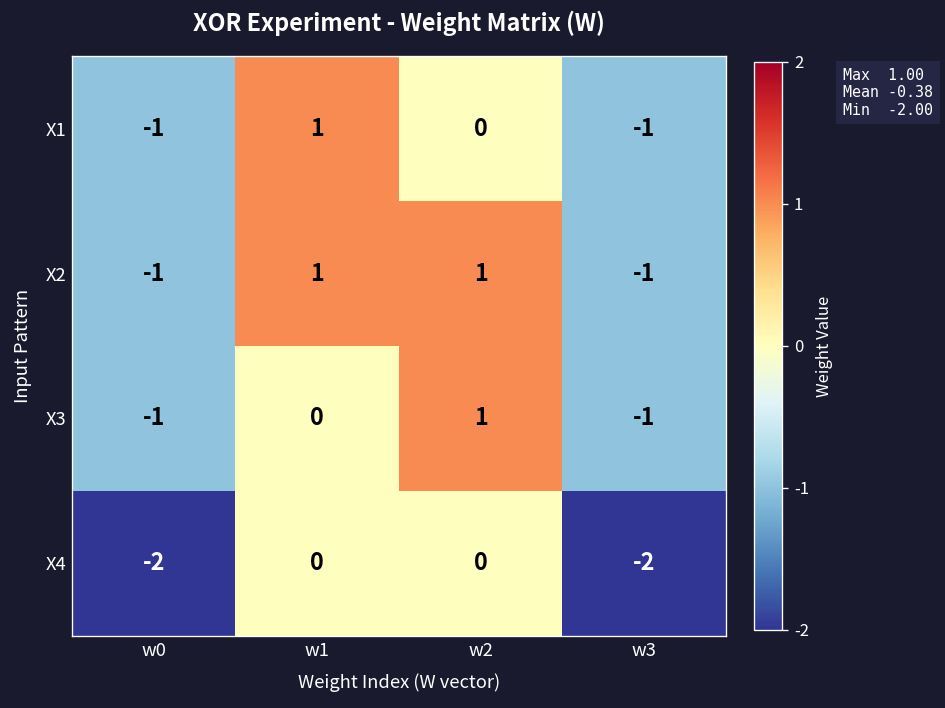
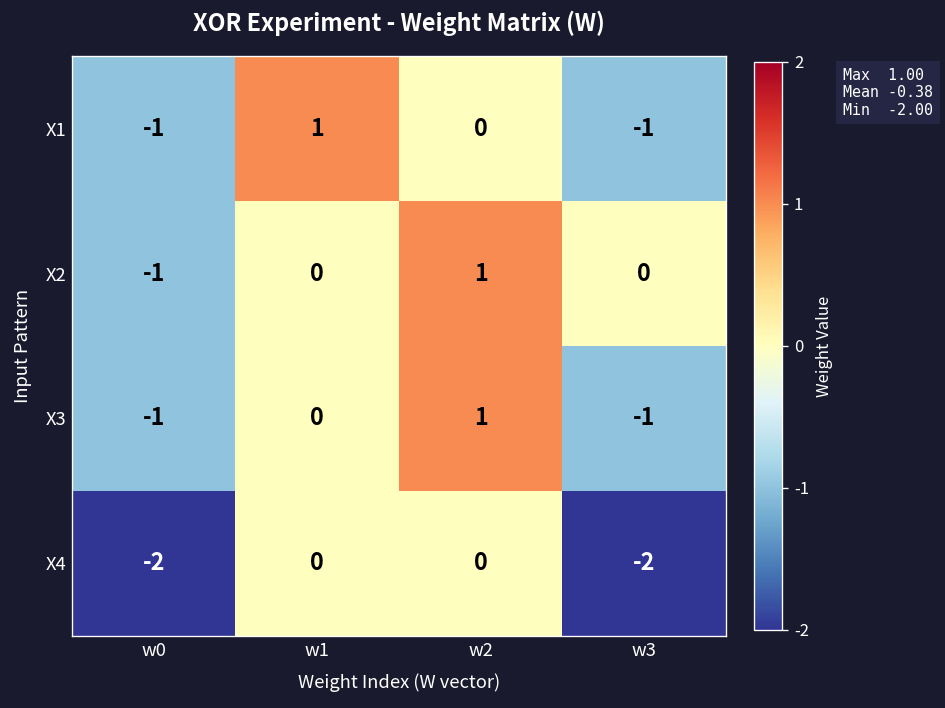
  {
    "X1": {
      "w0": -1,
      "w1": 1,
      "w2": 0,
      "w3": -1
    },
    "X2": {
      "w0": -1,
-     "w1": 1,
+     "w1": 0,
      "w2": 1,
-     "w3": -1
+     "w3": 0
    },
    "X3": {
      "w0": -1,
      "w1": 0,
      "w2": 1,
      "w3": -1
    },
    "X4": {
      "w0": -2,
      "w1": 0,
      "w2": 0,
      "w3": -2
    }
  }
